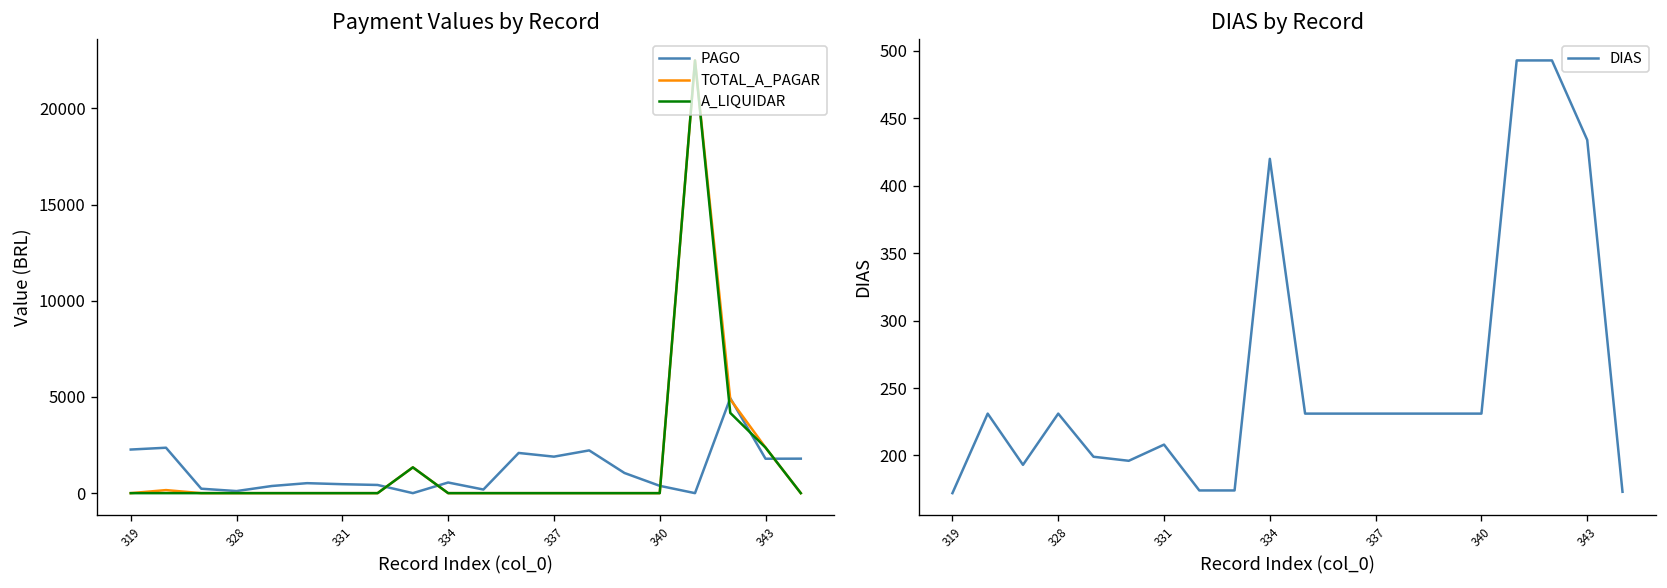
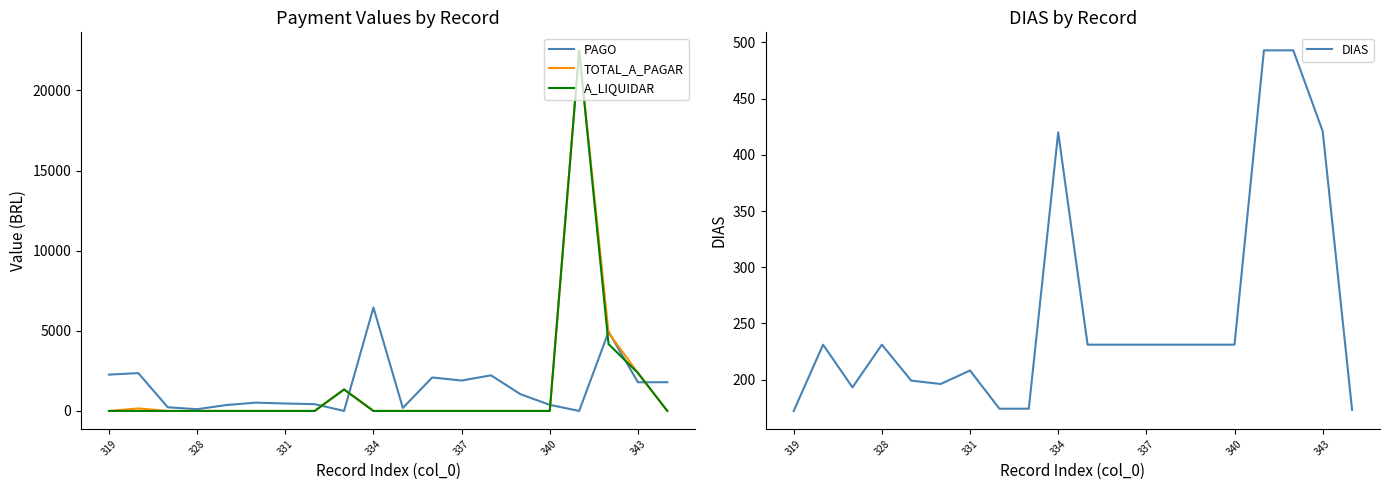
  {
    "Payment Values by Record": {
      "PAGO": {
        "319": 2300,
        "331": 500,
-       "334": 600,
+       "334": 6500,
        "337": 1900,
        "340": 400,
        "343": 1800
      }
    },
    "DIAS by Record": {
      "319": 172,
      "328": 231,
      "331": 208,
      "334": 420,
      "337": 231,
      "340": 231,
-     "343": 434
+     "343": 421
    }
  }
